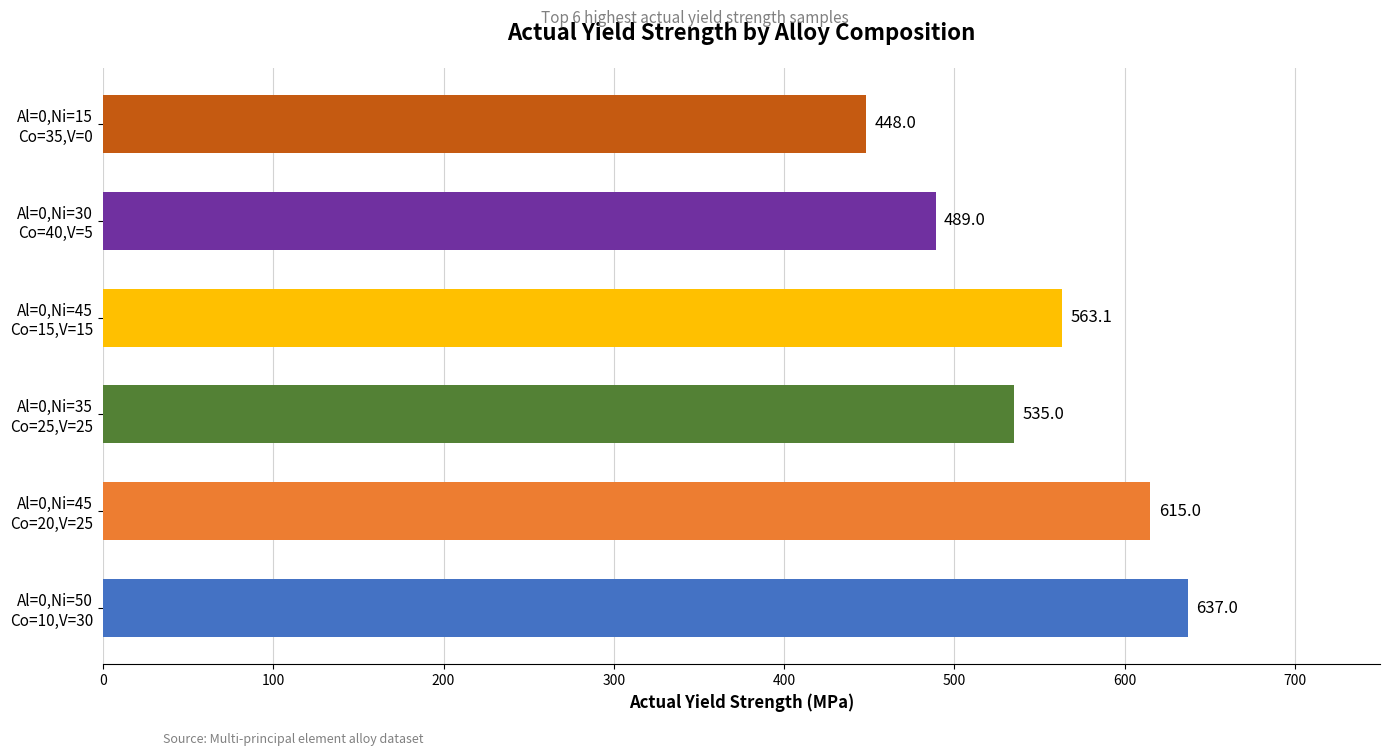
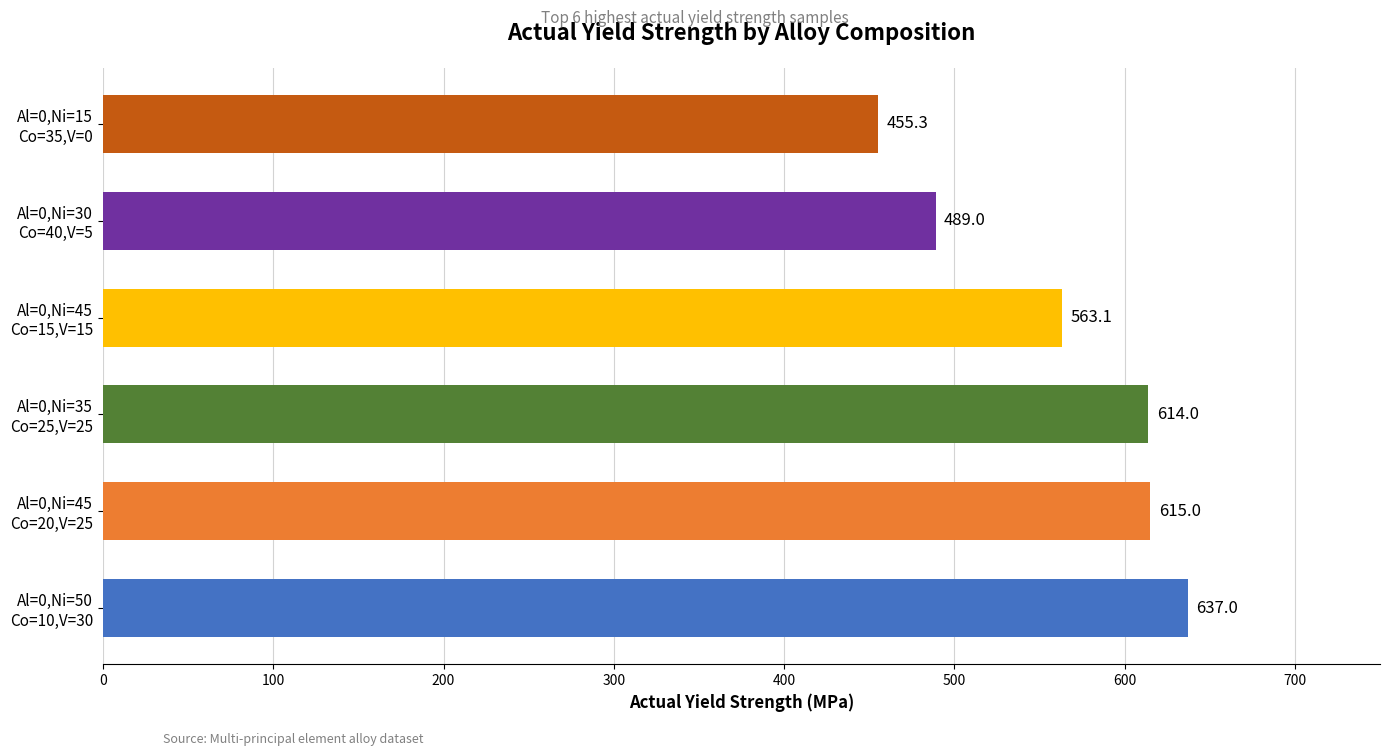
  {
-   "Al=0,Ni=15 Co=35,V=0": 448.0,
+   "Al=0,Ni=15 Co=35,V=0": 455.3,
    "Al=0,Ni=30 Co=40,V=5": 489.0,
    "Al=0,Ni=45 Co=15,V=15": 563.1,
-   "Al=0,Ni=35 Co=25,V=25": 535.0,
+   "Al=0,Ni=35 Co=25,V=25": 614.0,
    "Al=0,Ni=45 Co=20,V=25": 615.0,
    "Al=0,Ni=50 Co=10,V=30": 637.0
  }
